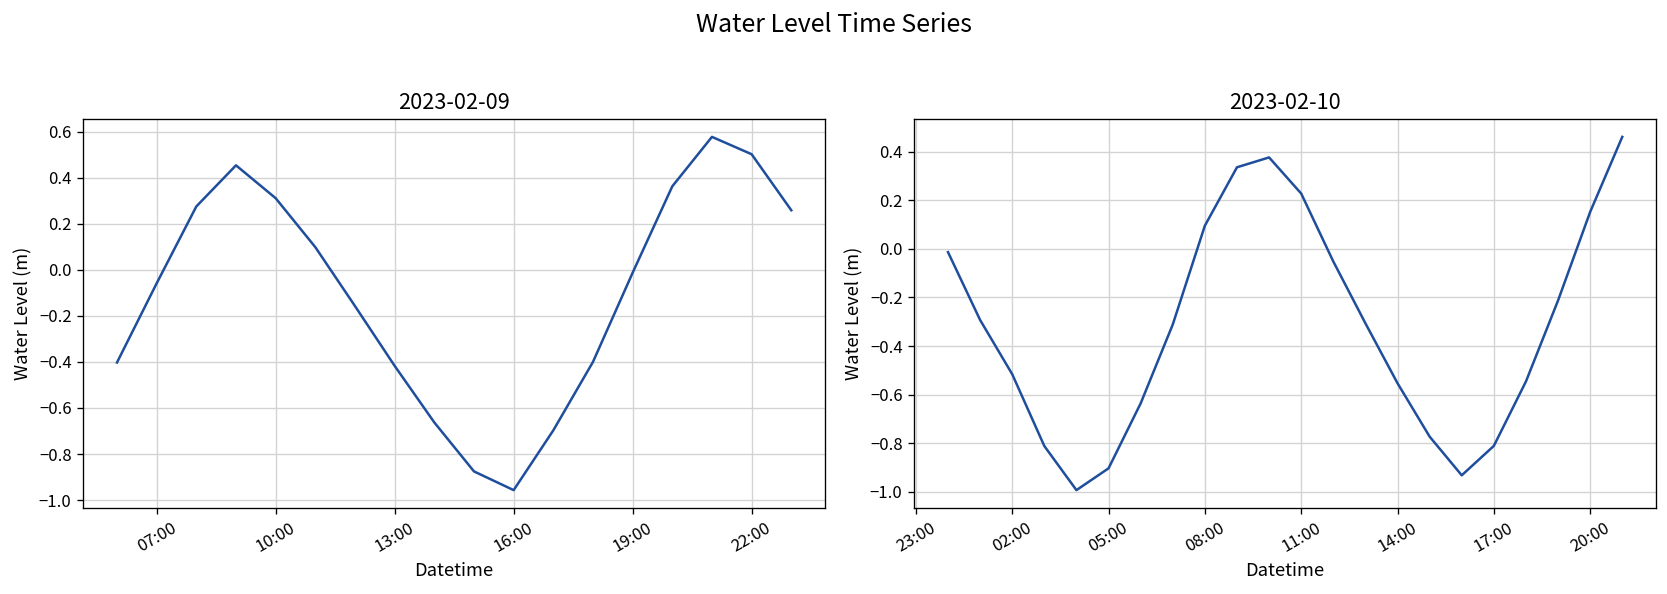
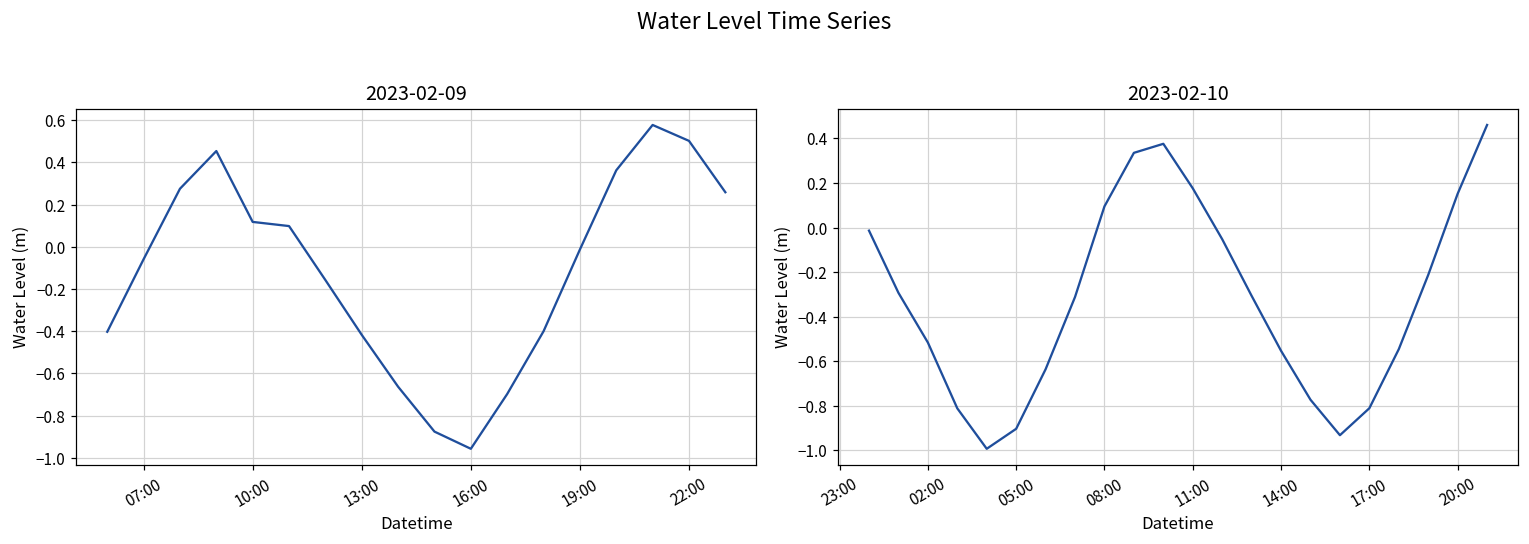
  {
    "2023-02-09": {
      "07:00": -0.06,
-     "10:00": 0.31,
+     "10:00": 0.12,
      "13:00": -0.42,
      "16:00": -0.96,
      "19:00": -0.01,
      "22:00": 0.50
    },
    "2023-02-10": {
      "02:00": -0.52,
      "05:00": -0.90,
      "08:00": 0.10,
-     "11:00": 0.23,
+     "11:00": 0.18,
      "14:00": -0.55,
      "17:00": -0.81,
      "20:00": 0.15
    }
  }
